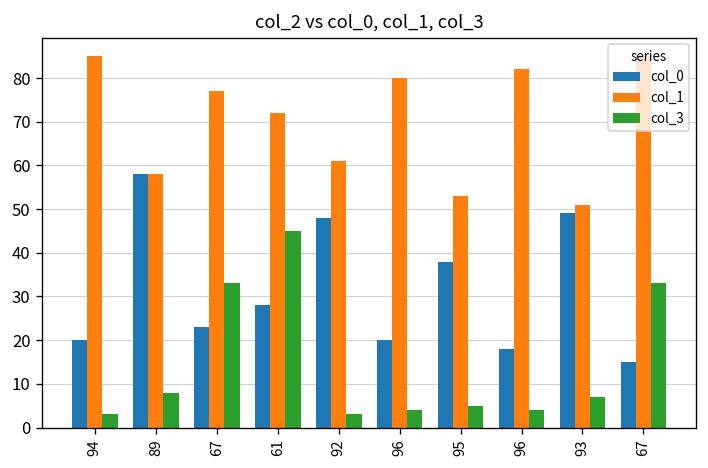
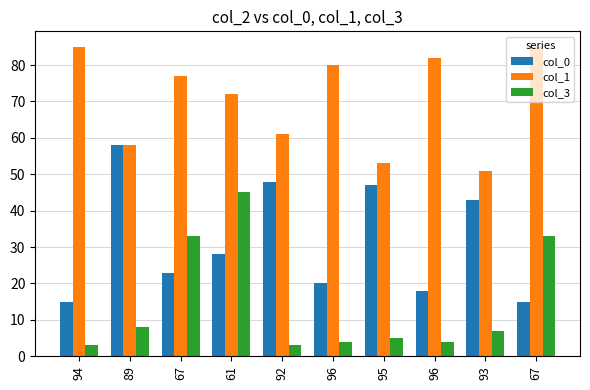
  {
    "col_0": {
-     "94": 20,
+     "94": 15,
      "89": 58,
      "61": 28,
      "92": 48,
-     "95": 38,
-     "93": 49
+     "95": 47,
+     "93": 43
    },
    "col_1": {
      "94": 85,
      "89": 58,
      "61": 72,
      "92": 61,
      "95": 53,
      "93": 51
    },
    "col_3": {
      "94": 3,
      "89": 8,
      "61": 45,
      "92": 3,
      "95": 5,
      "93": 7
    }
  }
